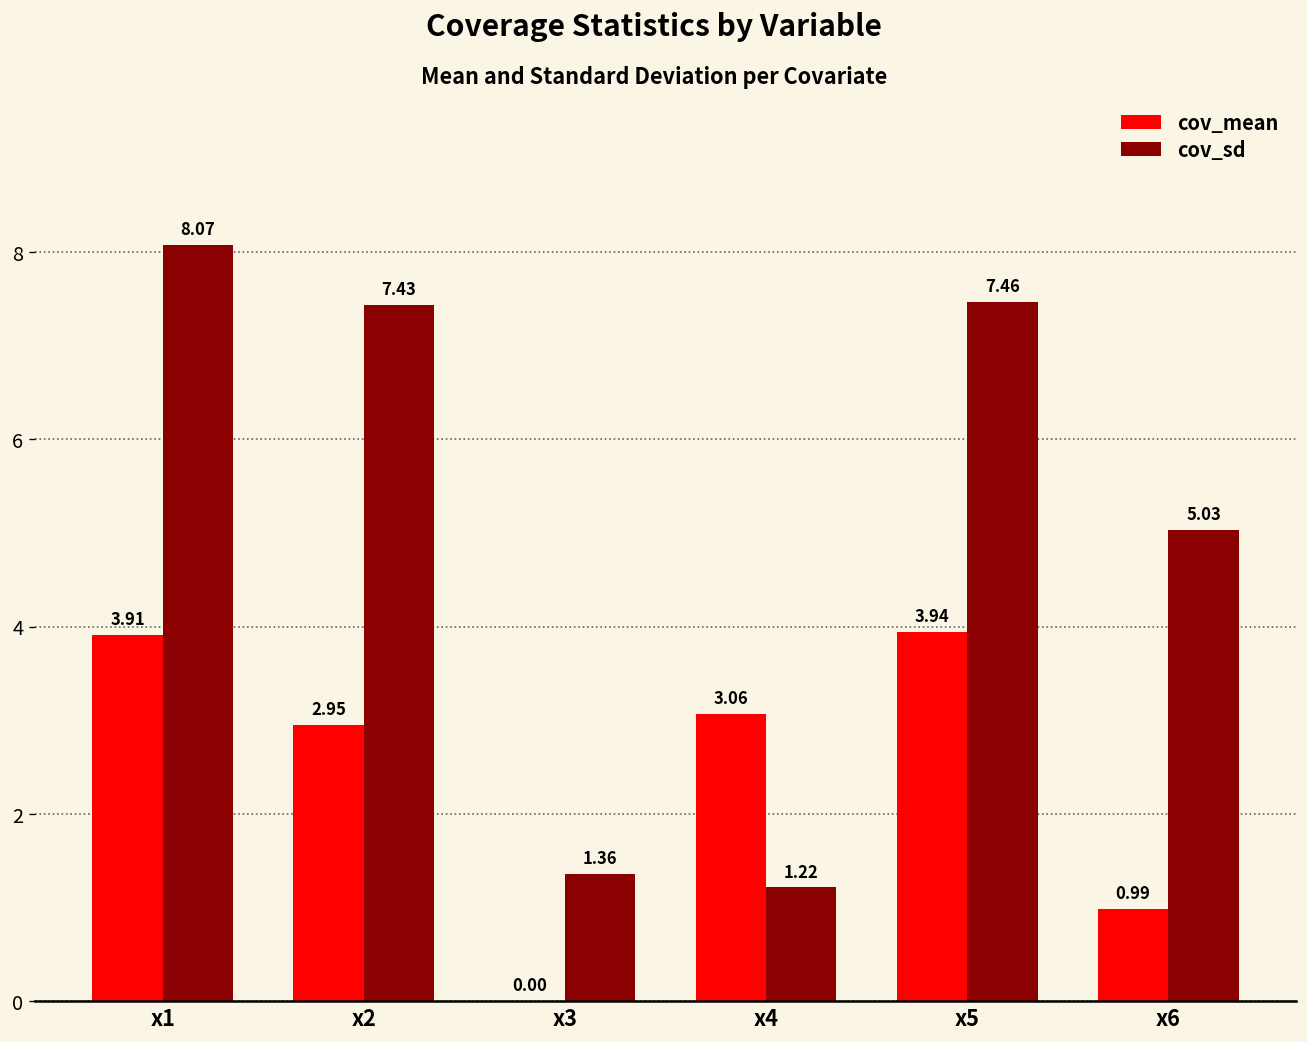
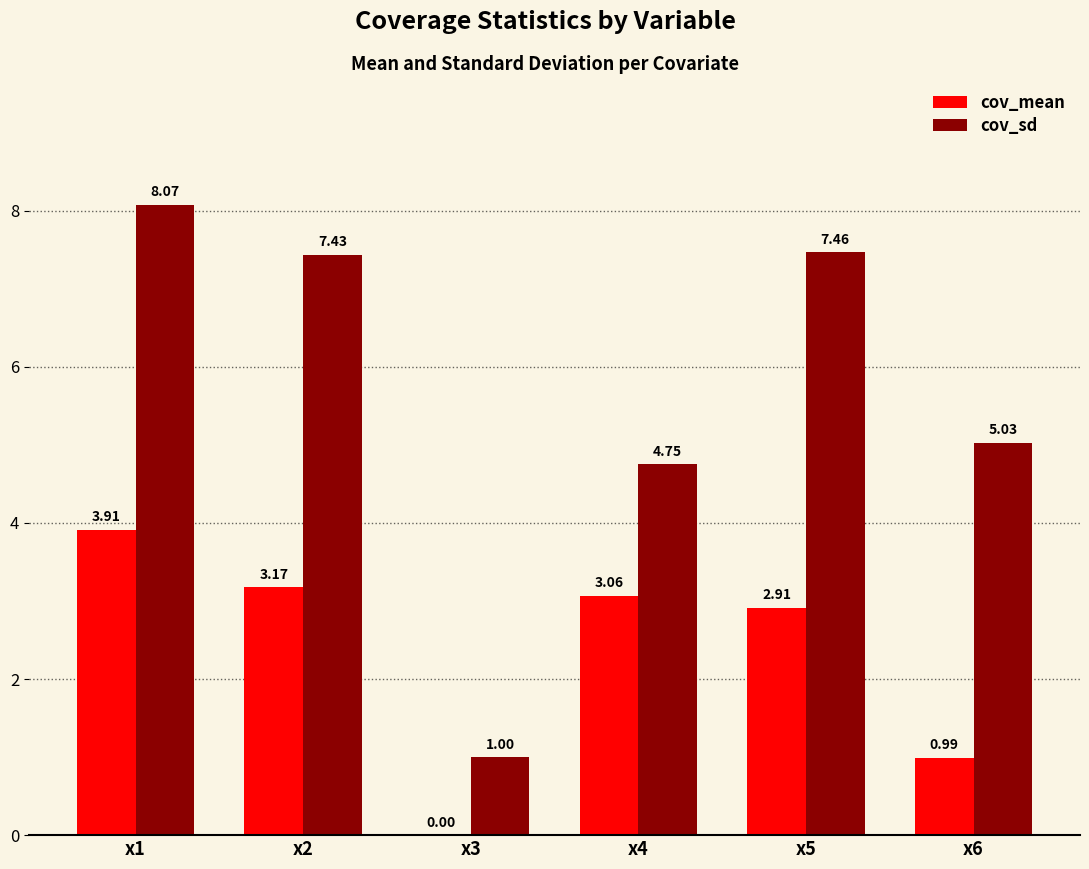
  {
    "cov_mean": {
      "x1": 3.91,
-     "x2": 2.95,
+     "x2": 3.17,
      "x3": 0.00,
      "x4": 3.06,
-     "x5": 3.94,
+     "x5": 2.91,
      "x6": 0.99
    },
    "cov_sd": {
      "x1": 8.07,
      "x2": 7.43,
-     "x3": 1.36,
-     "x4": 1.22,
+     "x3": 1.00,
+     "x4": 4.75,
      "x5": 7.46,
      "x6": 5.03
    }
  }
